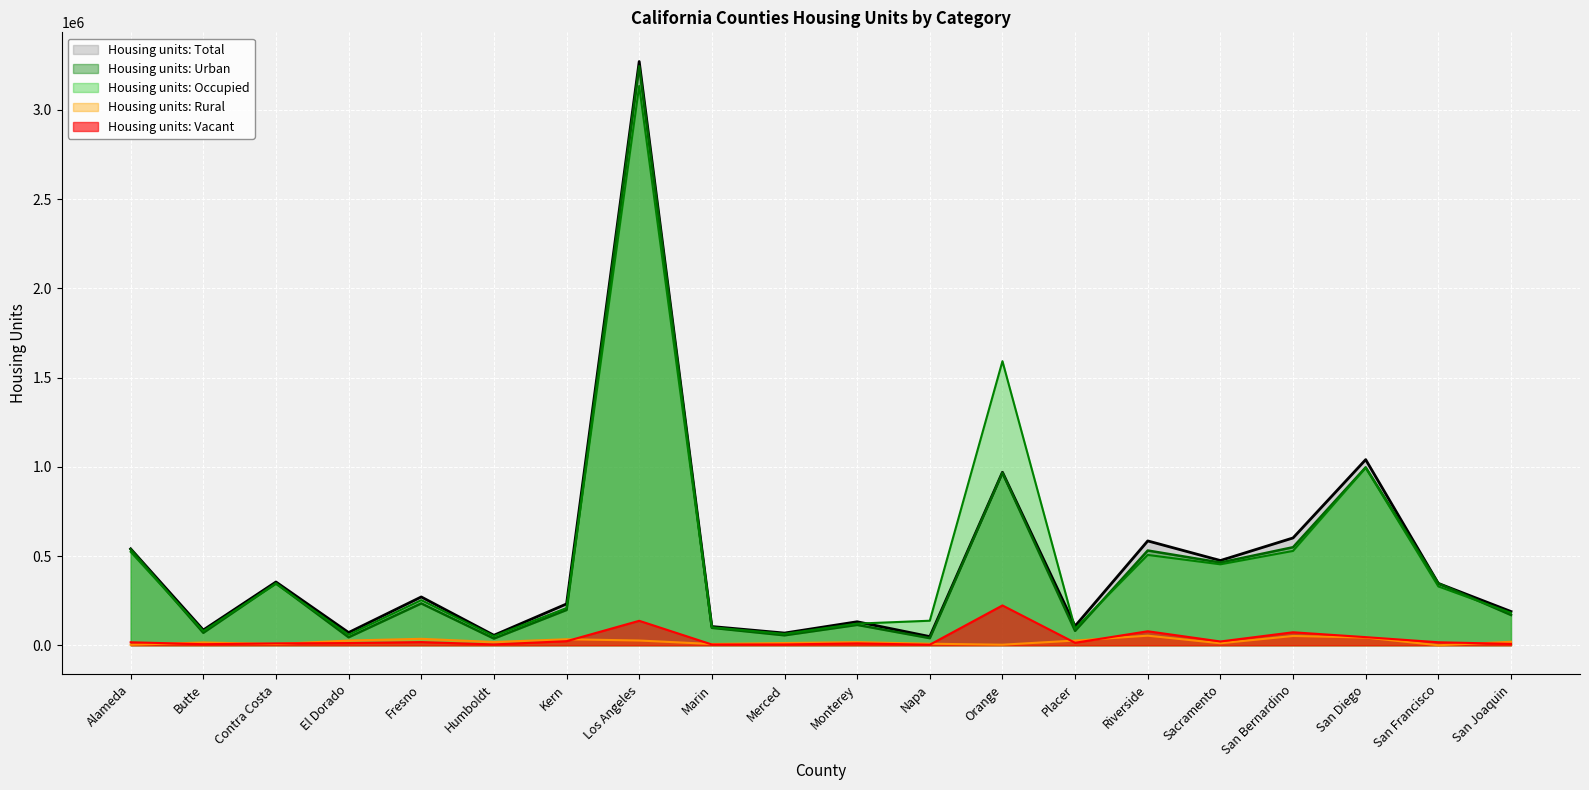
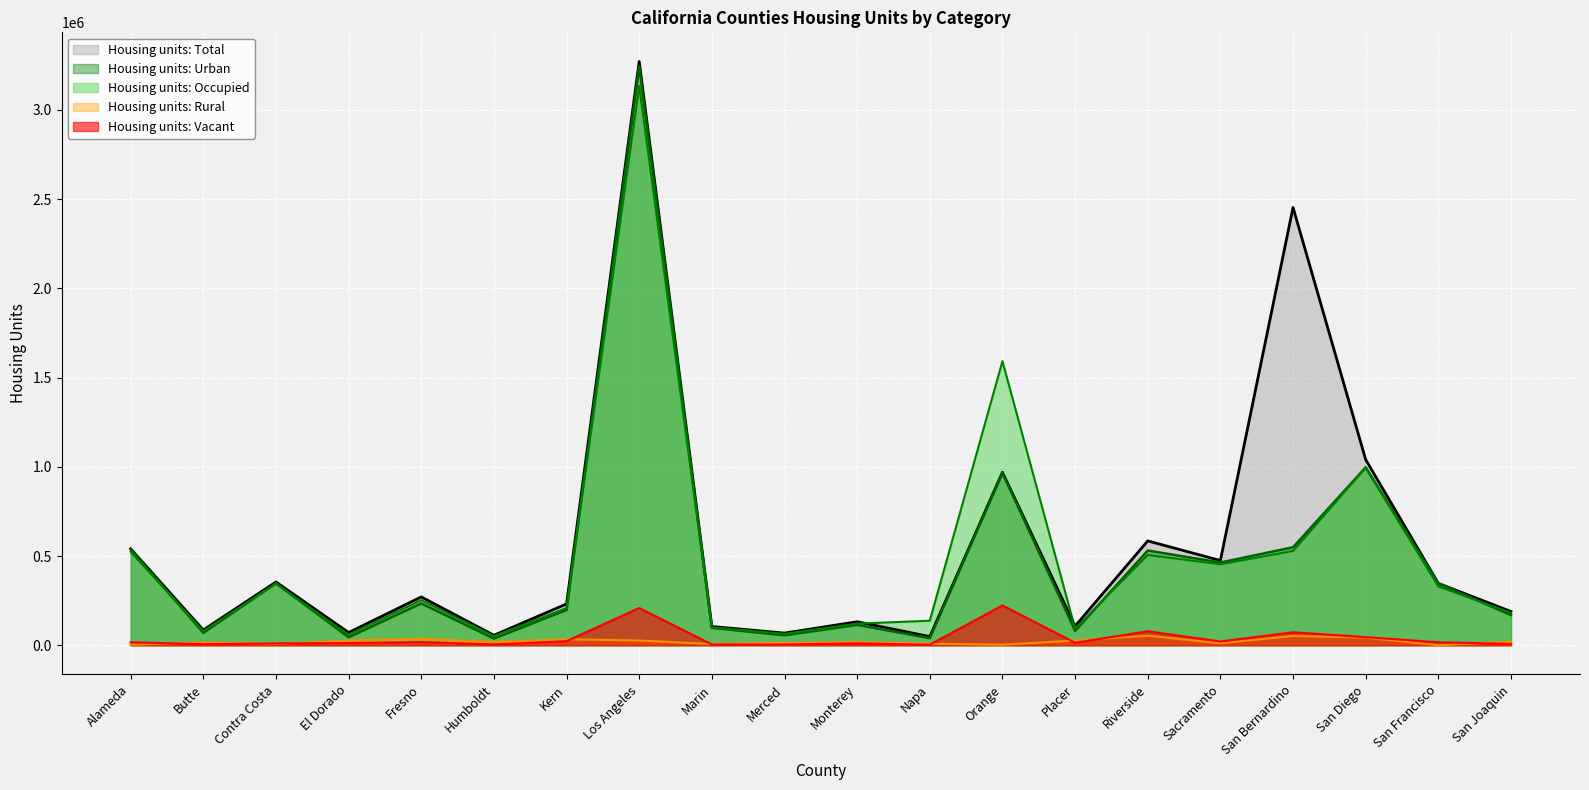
  {
    "Housing units: Total": {
      "Fresno": 270000,
      "Kern": 230000,
      "Los Angeles": 3270000,
      "Riverside": 580000,
-     "San Bernardino": 600000,
+     "San Bernardino": 2450000,
      "San Diego": 1040000
    },
    "Housing units: Urban": {
      "El Dorado": 40000,
      "Fresno": 230000,
      "Los Angeles": 3240000,
      "Riverside": 530000,
      "San Bernardino": 550000
    },
    "Housing units: Occupied": {
      "Fresno": 250000,
      "Los Angeles": 3130000,
      "Napa": 140000,
      "Orange": 1590000,
      "Riverside": 510000,
      "San Bernardino": 530000,
      "San Francisco": 330000
    },
    "Housing units: Rural": {
      "El Dorado": 30000,
      "Fresno": 40000,
      "Los Angeles": 30000,
      "Orange": 0,
      "Riverside": 50000,
      "San Bernardino": 50000,
      "San Francisco": 0
    },
    "Housing units: Vacant": {
      "El Dorado": 10000,
      "Fresno": 20000,
-     "Los Angeles": 140000,
+     "Los Angeles": 210000,
      "Orange": 220000,
      "Riverside": 80000,
      "San Bernardino": 70000,
      "San Francisco": 20000
    }
  }
